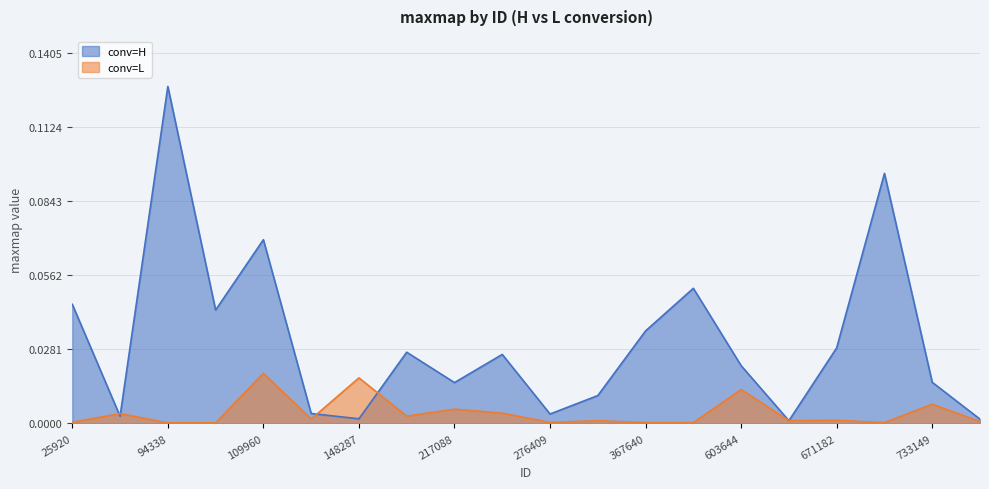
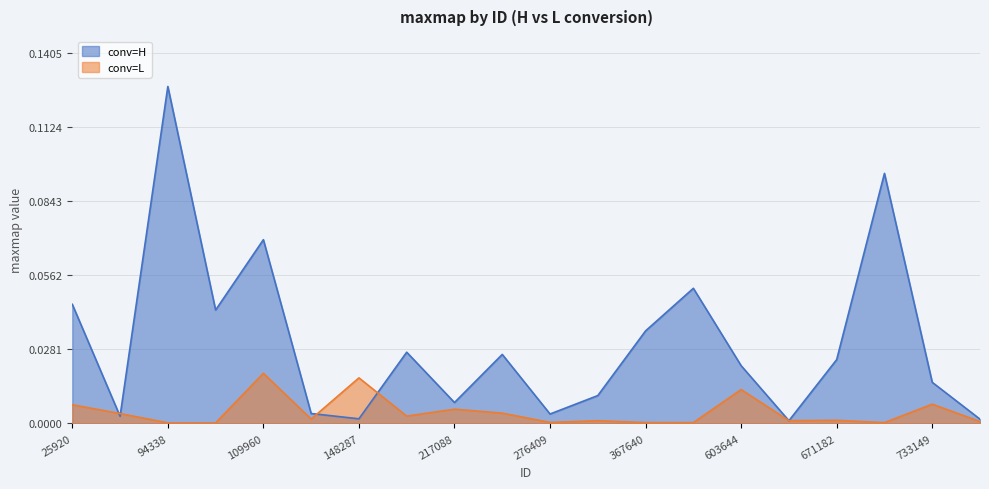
  {
    "conv=H": {
      "25920": 0.045,
      "94338": 0.128,
      "109960": 0.070,
      "148287": 0.002,
-     "217088": 0.015,
+     "217088": 0.008,
      "276409": 0.004,
      "367640": 0.035,
      "603644": 0.022,
-     "671182": 0.029,
+     "671182": 0.024,
      "733149": 0.016
    },
    "conv=L": {
-     "25920": 0.000,
+     "25920": 0.007,
      "94338": 0.000,
      "109960": 0.019,
      "148287": 0.017,
      "217088": 0.005,
      "276409": 0.000,
      "367640": 0.000,
      "603644": 0.013,
      "671182": 0.001,
      "733149": 0.007
    }
  }
